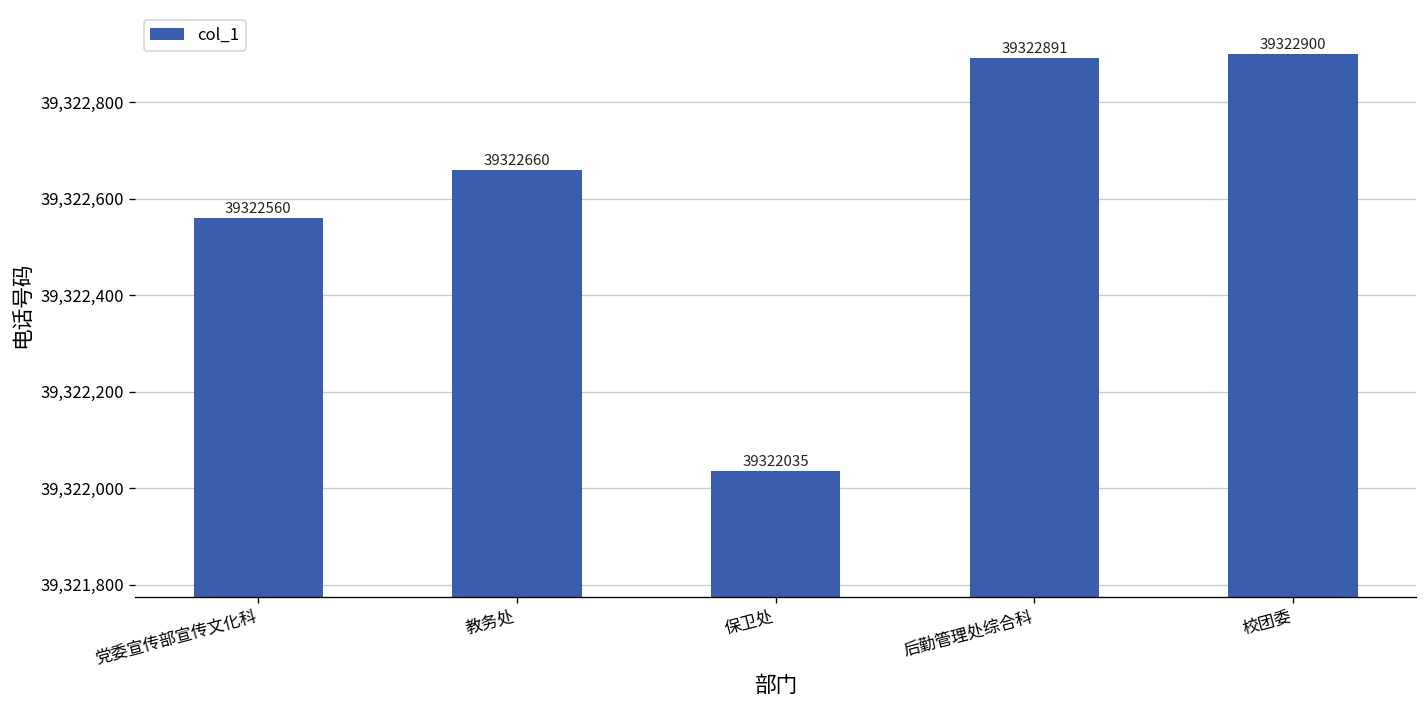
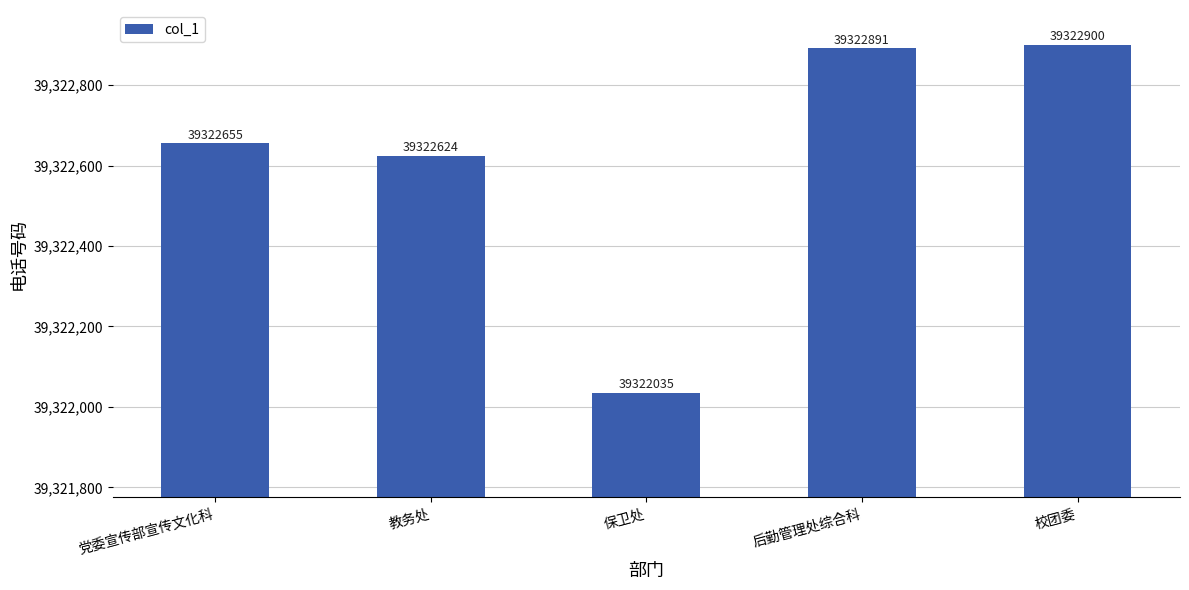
  {
-   "党委宣传部宣传文化科": 39322560,
-   "教务处": 39322660,
+   "党委宣传部宣传文化科": 39322655,
+   "教务处": 39322624,
    "保卫处": 39322035,
    "后勤管理处综合科": 39322891,
    "校团委": 39322900
  }
